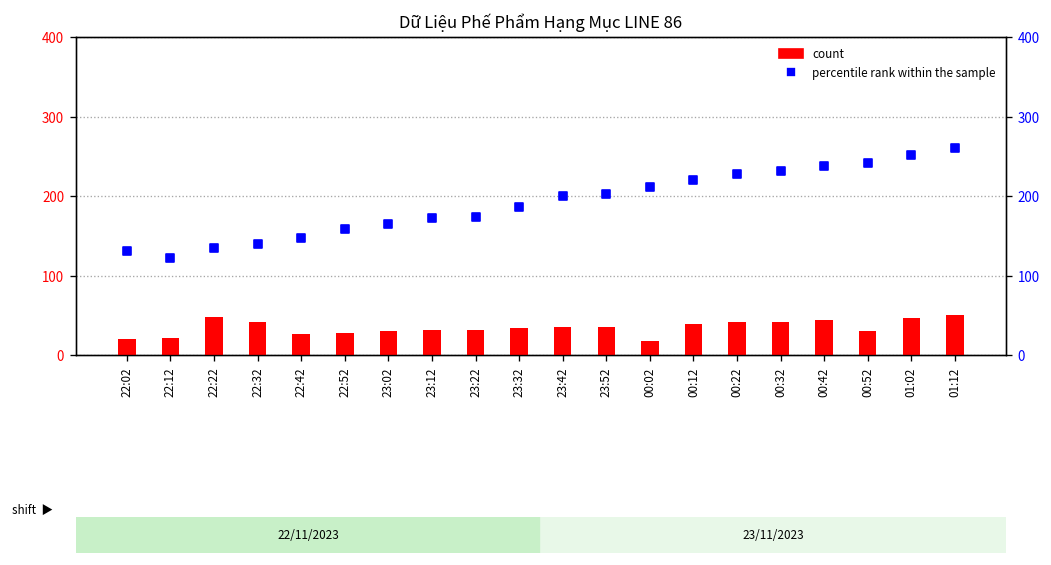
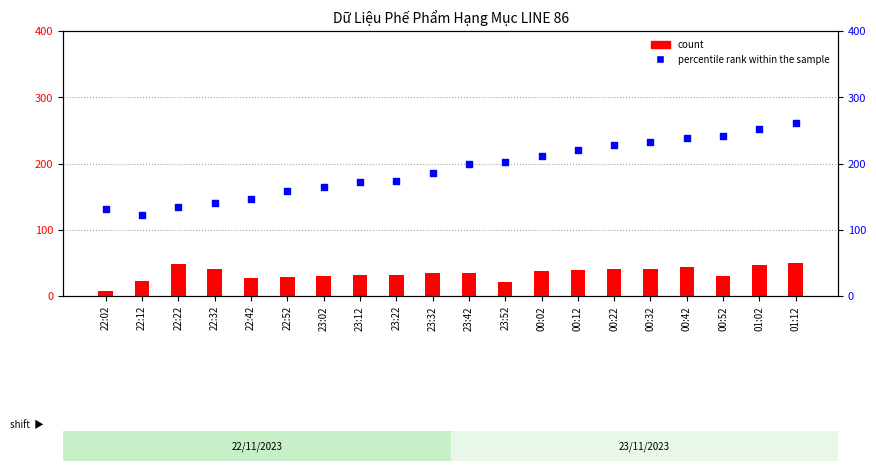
  {
    "count": {
-     "22:02": 20,
+     "22:02": 10,
      "22:12": 20,
      "22:22": 50,
      "22:32": 40,
      "22:42": 30,
      "22:52": 30,
      "23:02": 30,
      "23:12": 30,
      "23:22": 30,
      "23:32": 30,
      "23:42": 40,
-     "23:52": 40,
-     "00:02": 20,
+     "23:52": 20,
+     "00:02": 40,
      "00:12": 40,
      "00:22": 40,
      "00:32": 40,
      "00:42": 40,
      "00:52": 30,
      "01:02": 50,
      "01:12": 50
    }
  }
